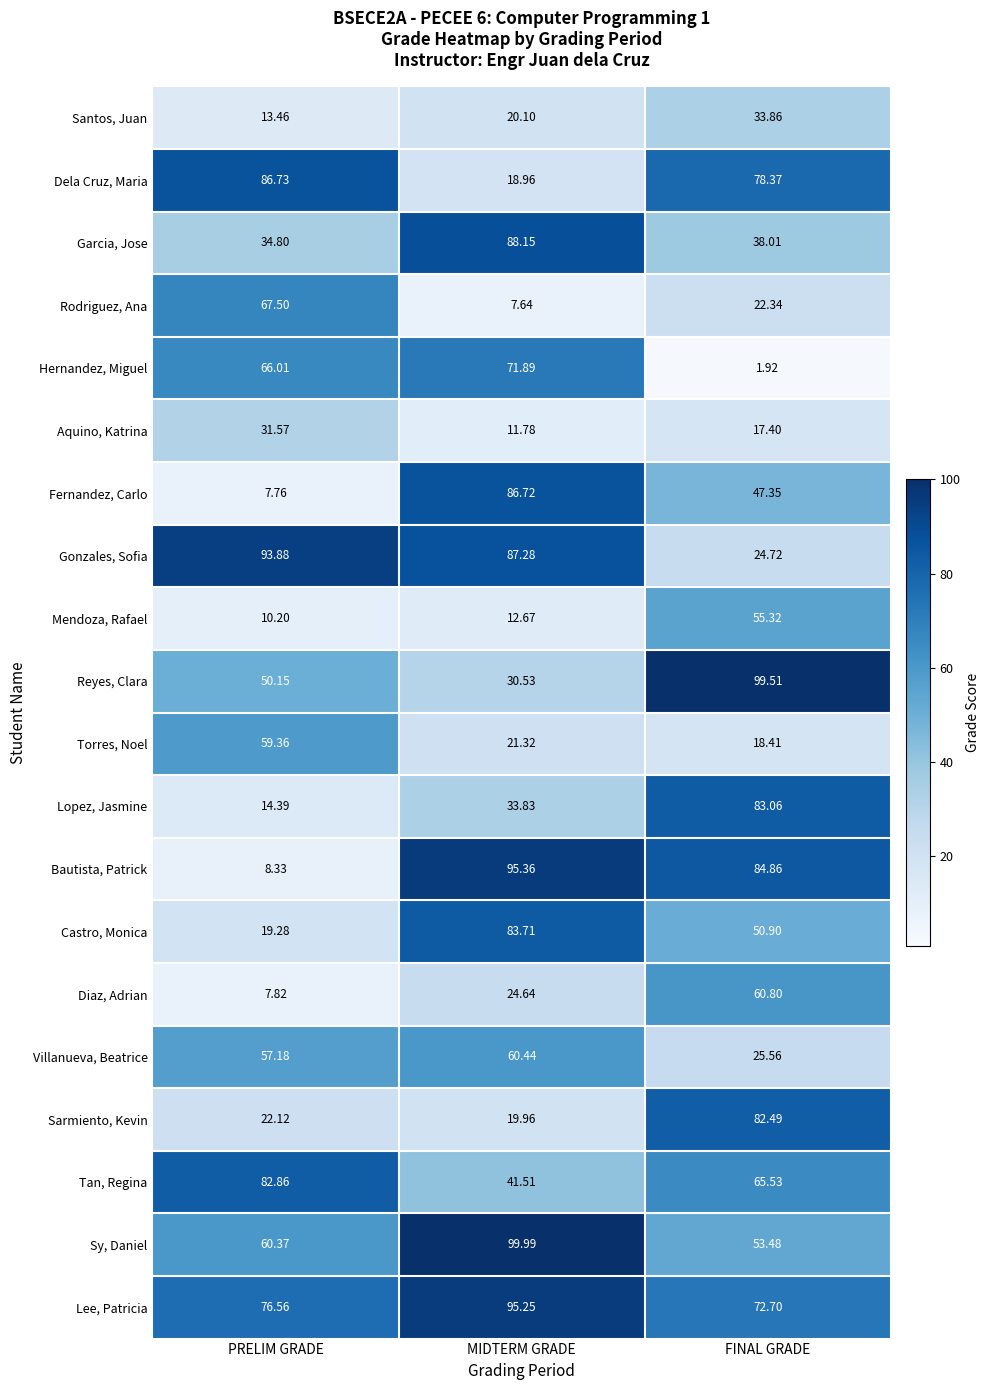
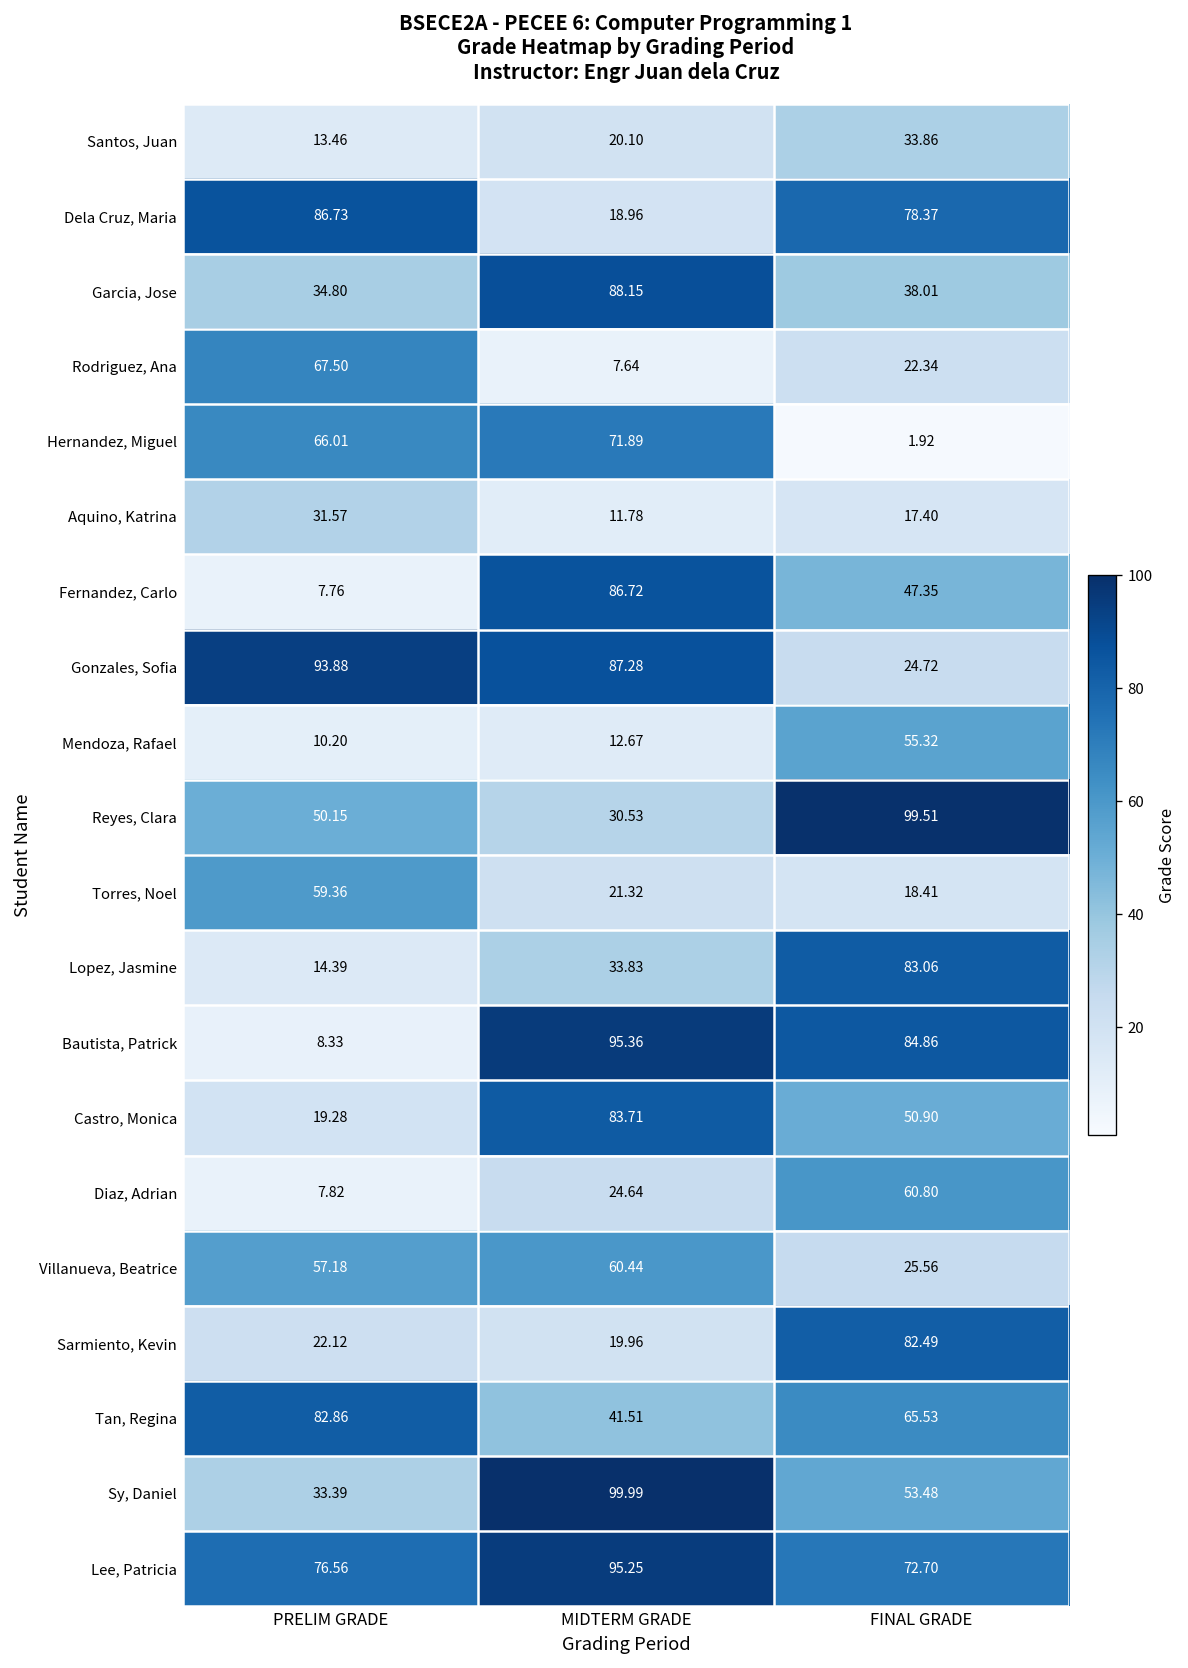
  {
    "Santos, Juan": {
      "PRELIM GRADE": 13.46,
      "MIDTERM GRADE": 20.10,
      "FINAL GRADE": 33.86
    },
    "Dela Cruz, Maria": {
      "PRELIM GRADE": 86.73,
      "MIDTERM GRADE": 18.96,
      "FINAL GRADE": 78.37
    },
    "Garcia, Jose": {
      "PRELIM GRADE": 34.80,
      "MIDTERM GRADE": 88.15,
      "FINAL GRADE": 38.01
    },
    "Rodriguez, Ana": {
      "PRELIM GRADE": 67.50,
      "MIDTERM GRADE": 7.64,
      "FINAL GRADE": 22.34
    },
    "Hernandez, Miguel": {
      "PRELIM GRADE": 66.01,
      "MIDTERM GRADE": 71.89,
      "FINAL GRADE": 1.92
    },
    "Aquino, Katrina": {
      "PRELIM GRADE": 31.57,
      "MIDTERM GRADE": 11.78,
      "FINAL GRADE": 17.40
    },
    "Fernandez, Carlo": {
      "PRELIM GRADE": 7.76,
      "MIDTERM GRADE": 86.72,
      "FINAL GRADE": 47.35
    },
    "Gonzales, Sofia": {
      "PRELIM GRADE": 93.88,
      "MIDTERM GRADE": 87.28,
      "FINAL GRADE": 24.72
    },
    "Mendoza, Rafael": {
      "PRELIM GRADE": 10.20,
      "MIDTERM GRADE": 12.67,
      "FINAL GRADE": 55.32
    },
    "Reyes, Clara": {
      "PRELIM GRADE": 50.15,
      "MIDTERM GRADE": 30.53,
      "FINAL GRADE": 99.51
    },
    "Torres, Noel": {
      "PRELIM GRADE": 59.36,
      "MIDTERM GRADE": 21.32,
      "FINAL GRADE": 18.41
    },
    "Lopez, Jasmine": {
      "PRELIM GRADE": 14.39,
      "MIDTERM GRADE": 33.83,
      "FINAL GRADE": 83.06
    },
    "Bautista, Patrick": {
      "PRELIM GRADE": 8.33,
      "MIDTERM GRADE": 95.36,
      "FINAL GRADE": 84.86
    },
    "Castro, Monica": {
      "PRELIM GRADE": 19.28,
      "MIDTERM GRADE": 83.71,
      "FINAL GRADE": 50.90
    },
    "Diaz, Adrian": {
      "PRELIM GRADE": 7.82,
      "MIDTERM GRADE": 24.64,
      "FINAL GRADE": 60.80
    },
    "Villanueva, Beatrice": {
      "PRELIM GRADE": 57.18,
      "MIDTERM GRADE": 60.44,
      "FINAL GRADE": 25.56
    },
    "Sarmiento, Kevin": {
      "PRELIM GRADE": 22.12,
      "MIDTERM GRADE": 19.96,
      "FINAL GRADE": 82.49
    },
    "Tan, Regina": {
      "PRELIM GRADE": 82.86,
      "MIDTERM GRADE": 41.51,
      "FINAL GRADE": 65.53
    },
    "Sy, Daniel": {
-     "PRELIM GRADE": 60.37,
+     "PRELIM GRADE": 33.39,
      "MIDTERM GRADE": 99.99,
      "FINAL GRADE": 53.48
    },
    "Lee, Patricia": {
      "PRELIM GRADE": 76.56,
      "MIDTERM GRADE": 95.25,
      "FINAL GRADE": 72.70
    }
  }
